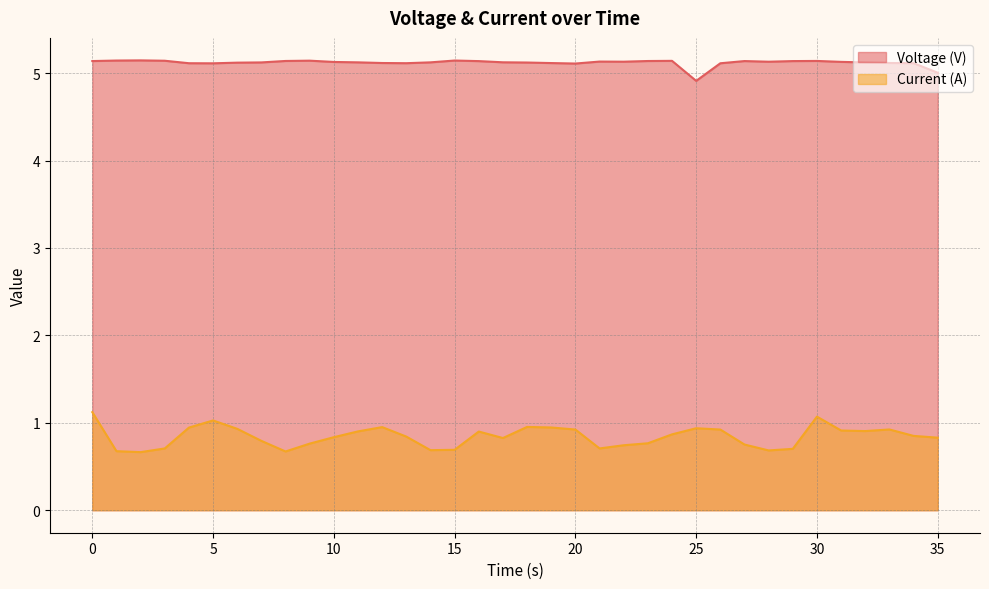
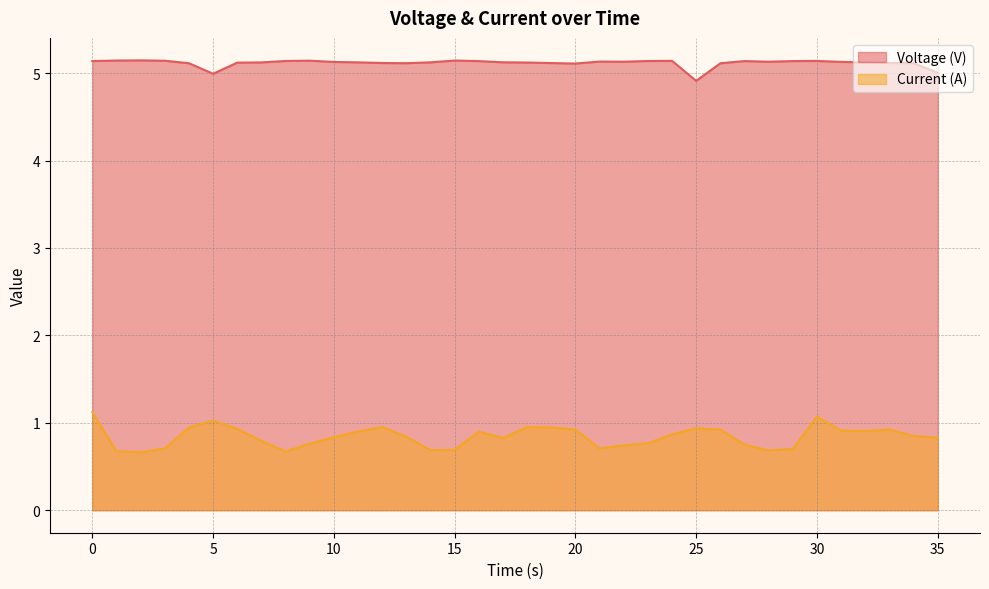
  {
    "Voltage (V)": {
      "0": 5.1,
-     "5": 5.1,
+     "5": 5.0,
      "10": 5.1,
      "15": 5.1,
      "20": 5.1,
      "25": 4.9,
      "30": 5.1
    },
    "Current (A)": {
      "0": 1.1,
      "5": 1.0,
      "10": 0.8,
      "15": 0.7,
      "20": 0.9,
      "25": 0.9,
      "30": 1.1,
      "35": 0.8
    }
  }
